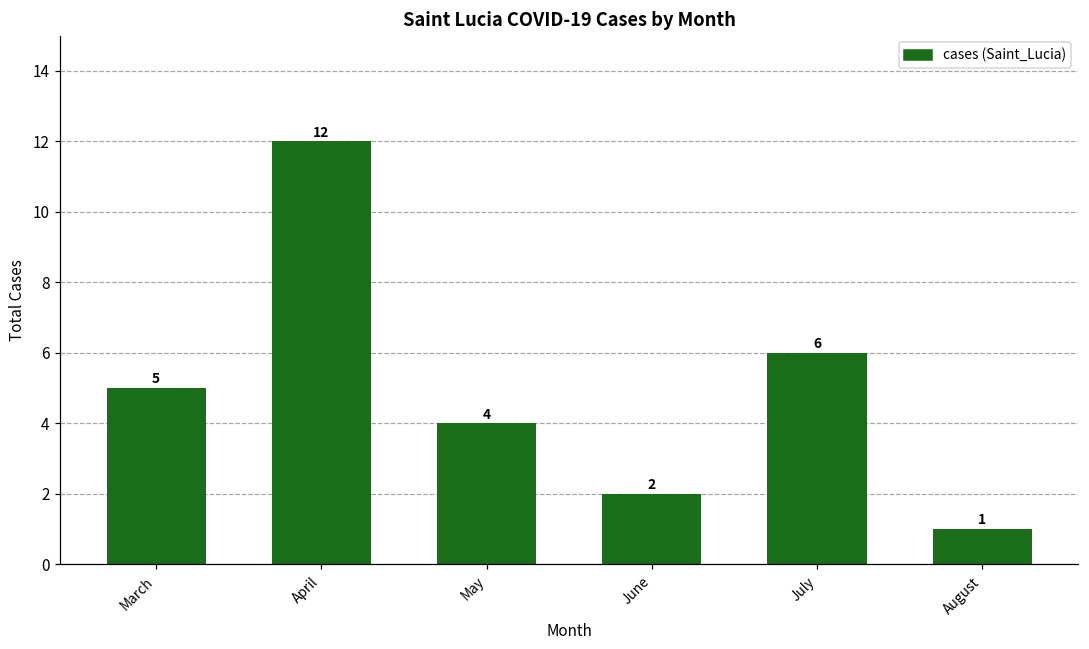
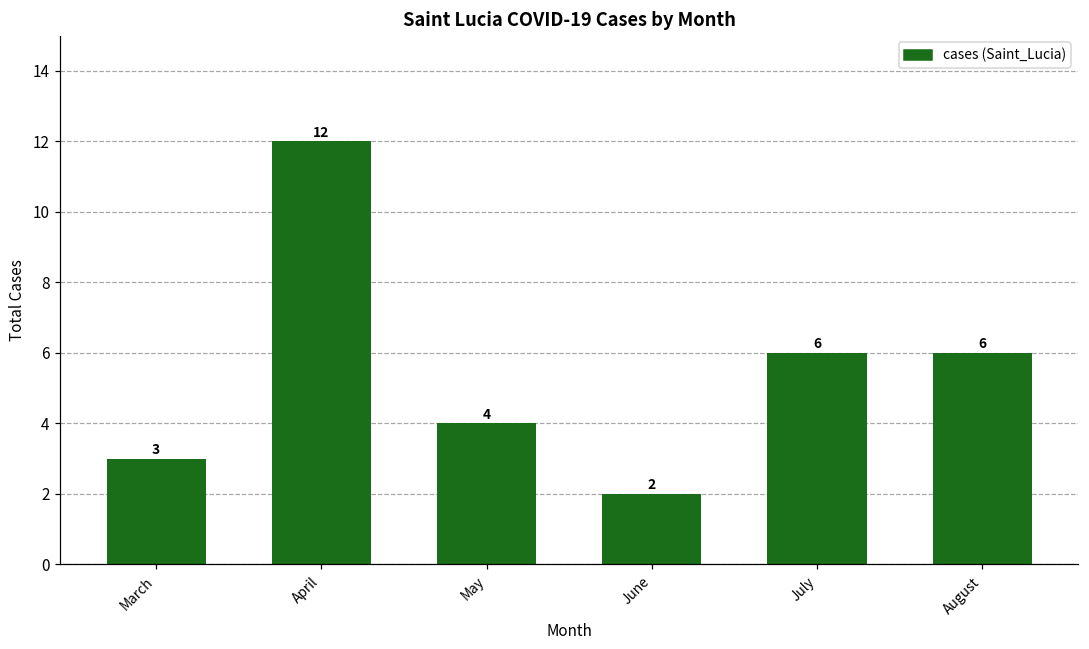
  {
-   "March": 5,
+   "March": 3,
    "April": 12,
    "May": 4,
    "June": 2,
    "July": 6,
-   "August": 1
+   "August": 6
  }
